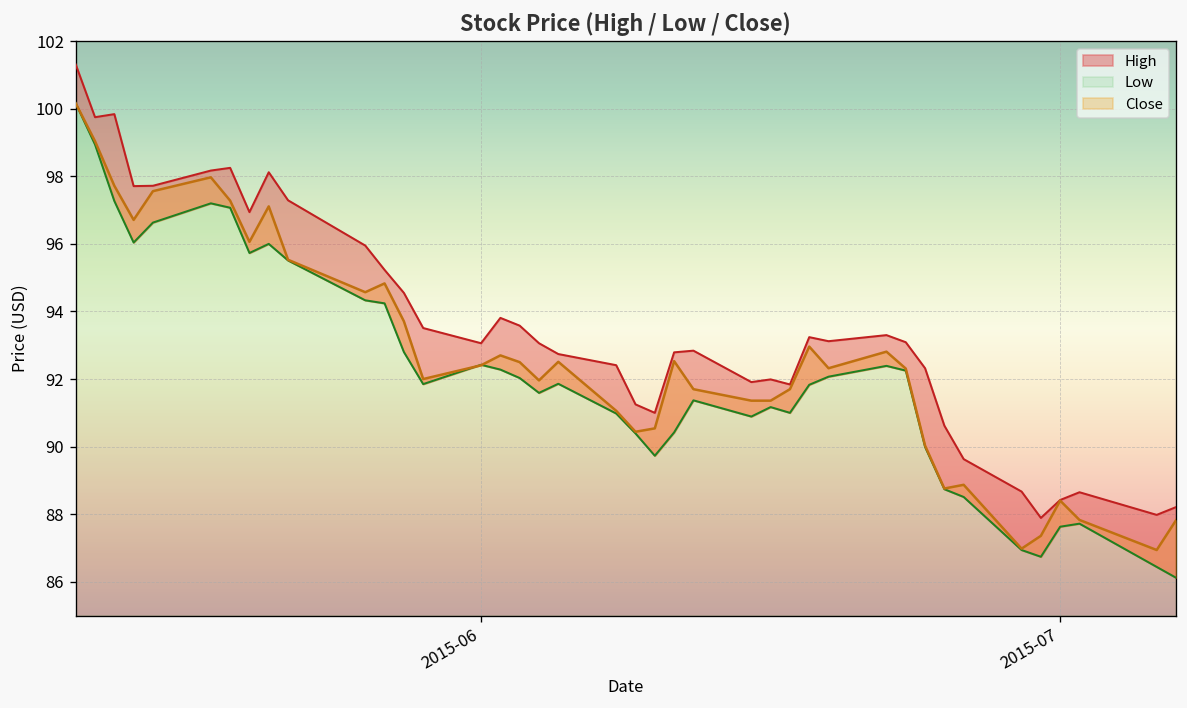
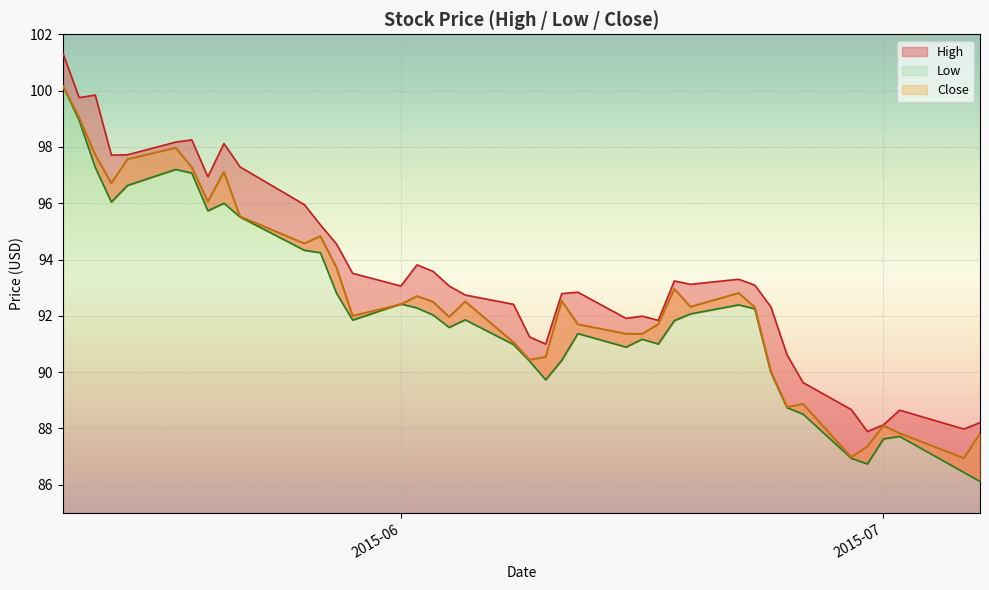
  {
    "High": {
      "2015-06": 93.1,
-     "2015-07": 88.4
+     "2015-07": 88.1
    },
    "Low": {
      "2015-07": 87.6
    },
    "Close": {
-     "2015-07": 88.4
+     "2015-07": 88.1
    }
  }
